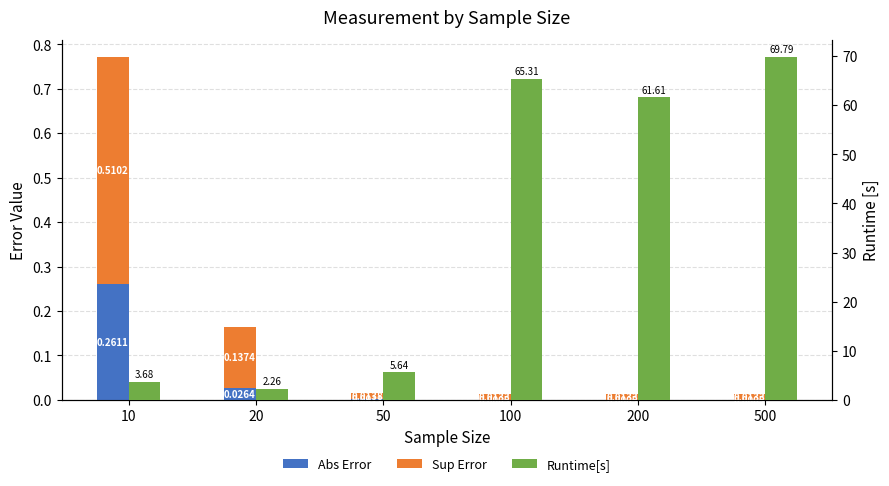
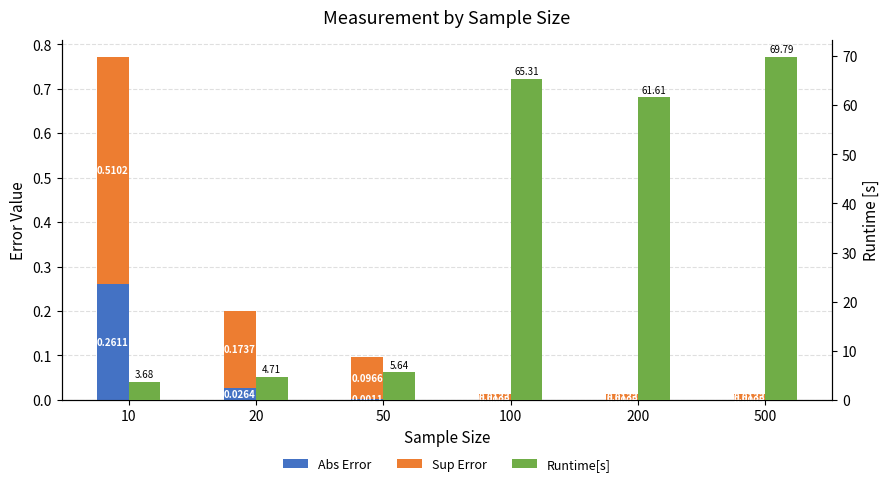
  {
    "Abs Error": {
      "10": 0.2611,
      "20": 0.0264
    },
    "Sup Error": {
      "10": 0.5102,
-     "20": 0.1374,
-     "50": 0.0138
+     "20": 0.1737,
+     "50": 0.0966
    },
    "Runtime[s]": {
      "10": 3.68,
-     "20": 2.26,
+     "20": 4.71,
      "50": 5.64,
      "100": 65.31,
      "200": 61.61,
      "500": 69.79
    }
  }
